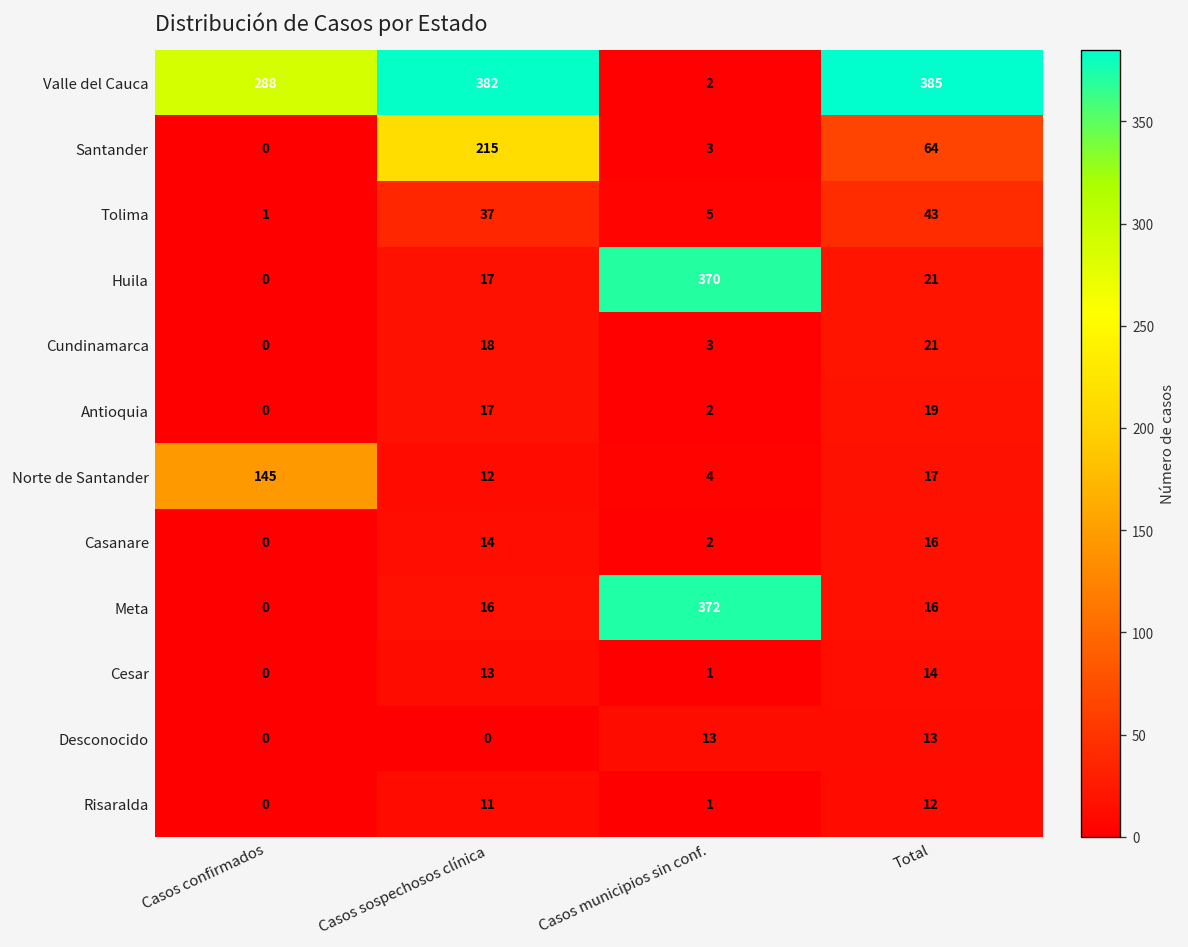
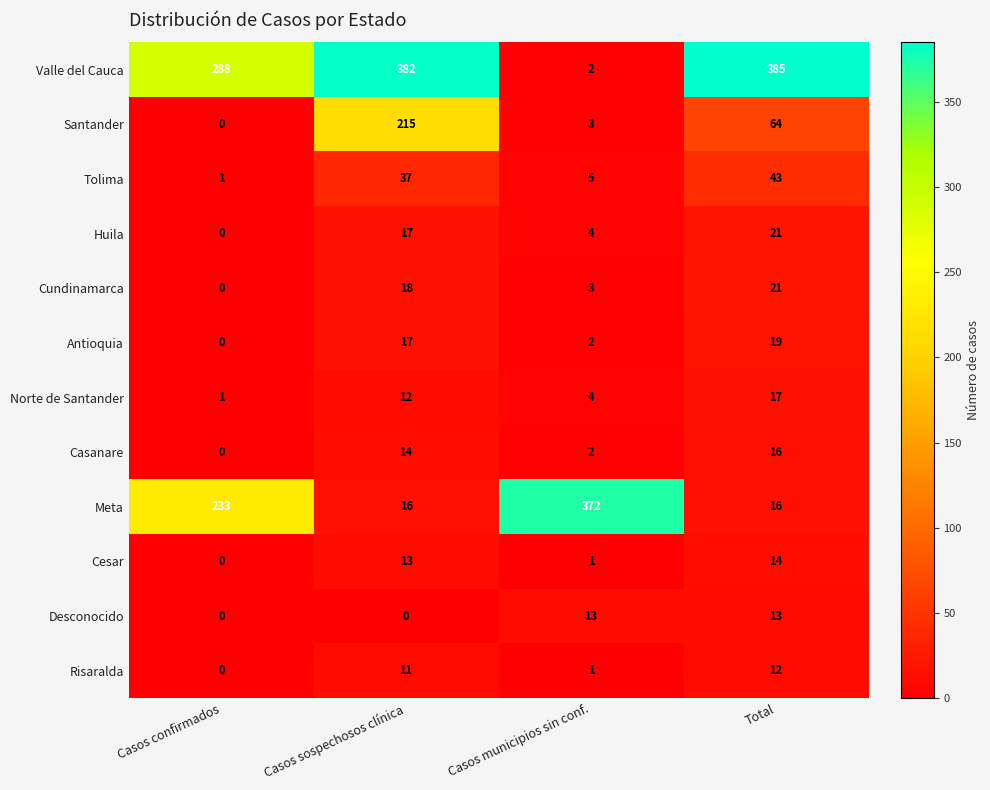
  {
    "Valle del Cauca": {
      "Casos confirmados": 288,
      "Casos sospechosos clínica": 382,
      "Casos municipios sin conf.": 2,
      "Total": 385
    },
    "Santander": {
      "Casos confirmados": 0,
      "Casos sospechosos clínica": 215,
      "Casos municipios sin conf.": 3,
      "Total": 64
    },
    "Tolima": {
      "Casos confirmados": 1,
      "Casos sospechosos clínica": 37,
      "Casos municipios sin conf.": 5,
      "Total": 43
    },
    "Huila": {
      "Casos confirmados": 0,
      "Casos sospechosos clínica": 17,
-     "Casos municipios sin conf.": 370,
+     "Casos municipios sin conf.": 4,
      "Total": 21
    },
    "Cundinamarca": {
      "Casos confirmados": 0,
      "Casos sospechosos clínica": 18,
      "Casos municipios sin conf.": 3,
      "Total": 21
    },
    "Antioquia": {
      "Casos confirmados": 0,
      "Casos sospechosos clínica": 17,
      "Casos municipios sin conf.": 2,
      "Total": 19
    },
    "Norte de Santander": {
-     "Casos confirmados": 145,
+     "Casos confirmados": 1,
      "Casos sospechosos clínica": 12,
      "Casos municipios sin conf.": 4,
      "Total": 17
    },
    "Casanare": {
      "Casos confirmados": 0,
      "Casos sospechosos clínica": 14,
      "Casos municipios sin conf.": 2,
      "Total": 16
    },
    "Meta": {
-     "Casos confirmados": 0,
+     "Casos confirmados": 233,
      "Casos sospechosos clínica": 16,
      "Casos municipios sin conf.": 372,
      "Total": 16
    },
    "Cesar": {
      "Casos confirmados": 0,
      "Casos sospechosos clínica": 13,
      "Casos municipios sin conf.": 1,
      "Total": 14
    },
    "Desconocido": {
      "Casos confirmados": 0,
      "Casos sospechosos clínica": 0,
      "Casos municipios sin conf.": 13,
      "Total": 13
    },
    "Risaralda": {
      "Casos confirmados": 0,
      "Casos sospechosos clínica": 11,
      "Casos municipios sin conf.": 1,
      "Total": 12
    }
  }
